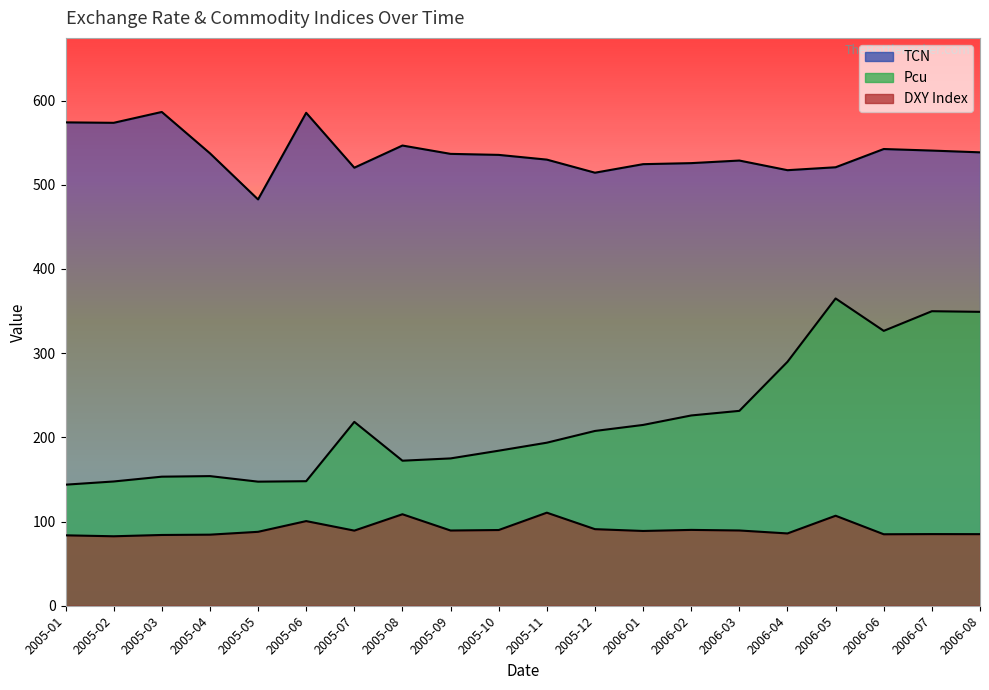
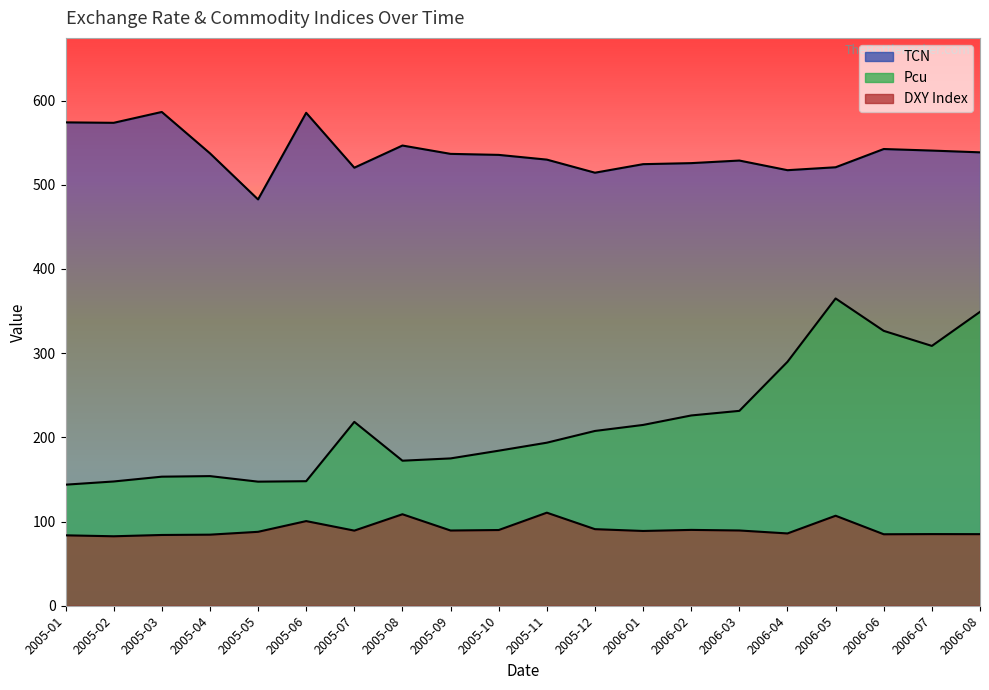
  {
    "TCN": {
      "2005-01": 570,
      "2005-02": 570,
      "2005-03": 590,
      "2005-04": 540,
      "2005-05": 480,
      "2005-06": 590,
      "2005-07": 520,
      "2005-08": 550,
      "2005-09": 540,
      "2005-10": 540,
      "2005-11": 530,
      "2005-12": 510,
      "2006-01": 520,
      "2006-02": 530,
      "2006-03": 530,
      "2006-04": 520,
      "2006-05": 520,
      "2006-06": 540,
      "2006-07": 540,
      "2006-08": 540
    },
    "Pcu": {
      "2005-01": 140,
      "2005-02": 150,
      "2005-03": 150,
      "2005-04": 150,
      "2005-05": 150,
      "2005-06": 150,
      "2005-07": 220,
      "2005-08": 170,
      "2005-09": 170,
      "2005-10": 180,
      "2005-11": 190,
      "2005-12": 210,
      "2006-01": 210,
      "2006-02": 230,
      "2006-03": 230,
      "2006-04": 290,
      "2006-05": 360,
      "2006-06": 330,
-     "2006-07": 350,
+     "2006-07": 310,
      "2006-08": 350
    },
    "DXY Index": {
      "2005-01": 80,
      "2005-02": 80,
      "2005-03": 80,
      "2005-04": 80,
      "2005-05": 90,
      "2005-06": 100,
      "2005-07": 90,
      "2005-08": 110,
      "2005-09": 90,
      "2005-10": 90,
      "2005-11": 110,
      "2005-12": 90,
      "2006-01": 90,
      "2006-02": 90,
      "2006-03": 90,
      "2006-04": 90,
      "2006-05": 110,
      "2006-06": 80,
      "2006-07": 90,
      "2006-08": 90
    }
  }
